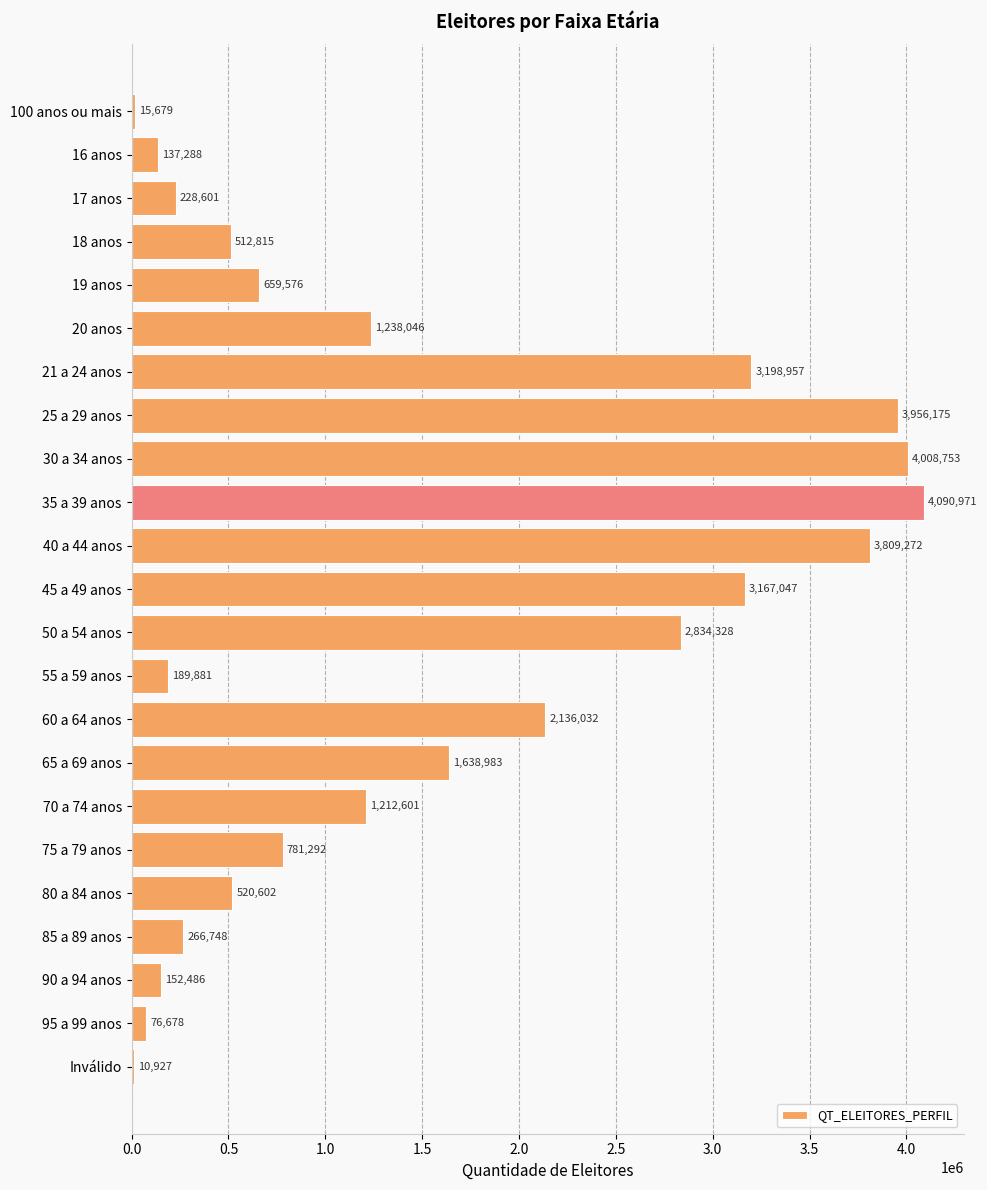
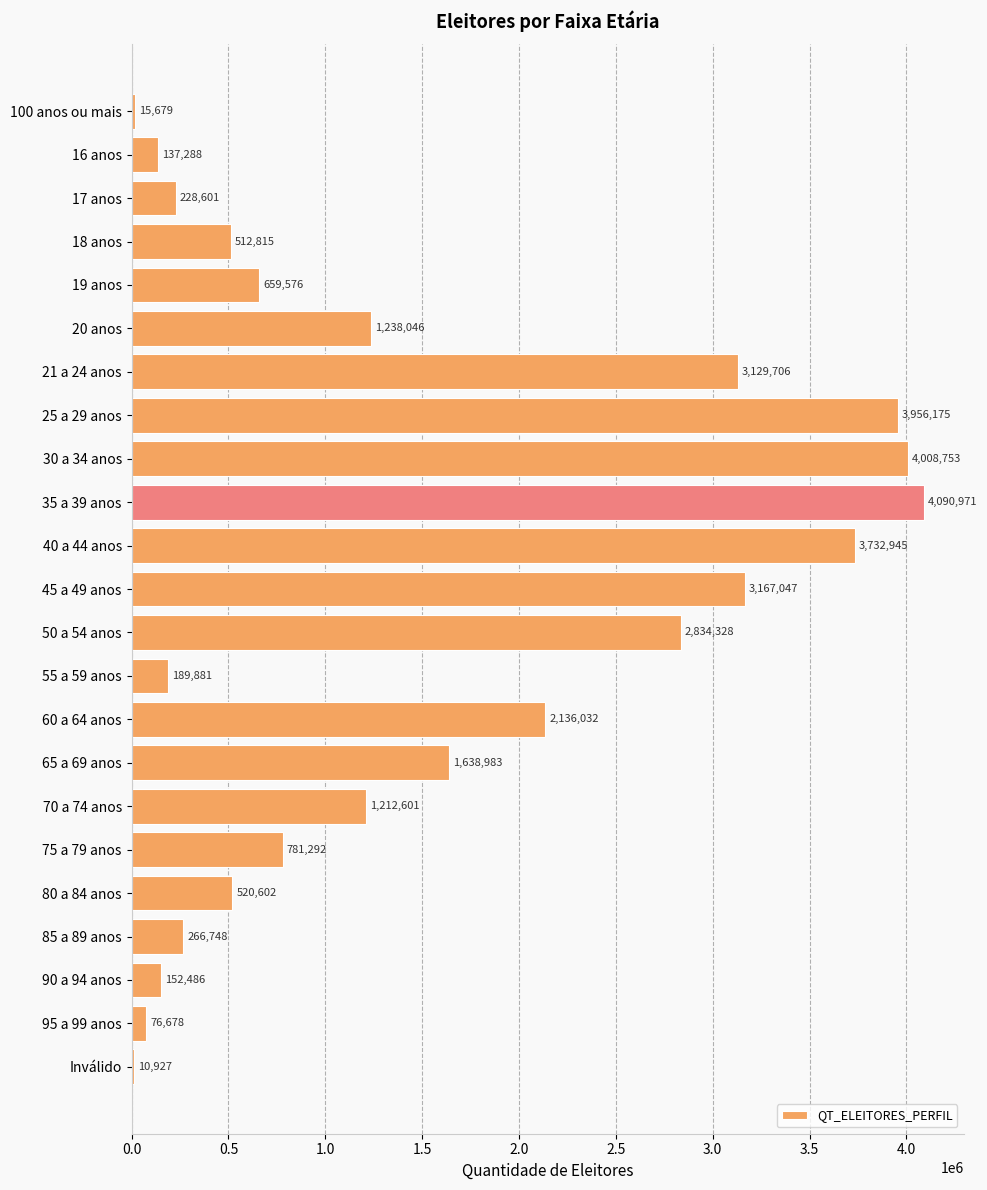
  {
    "100 anos ou mais": "15,679",
    "16 anos": "137,288",
    "17 anos": "228,601",
    "18 anos": "512,815",
    "19 anos": "659,576",
    "20 anos": "1,238,046",
-   "21 a 24 anos": "3,198,957",
+   "21 a 24 anos": "3,129,706",
    "25 a 29 anos": "3,956,175",
    "30 a 34 anos": "4,008,753",
    "35 a 39 anos": "4,090,971",
-   "40 a 44 anos": "3,809,272",
+   "40 a 44 anos": "3,732,945",
    "45 a 49 anos": "3,167,047",
    "50 a 54 anos": "2,834,328",
    "55 a 59 anos": "189,881",
    "60 a 64 anos": "2,136,032",
    "65 a 69 anos": "1,638,983",
    "70 a 74 anos": "1,212,601",
    "75 a 79 anos": "781,292",
    "80 a 84 anos": "520,602",
    "85 a 89 anos": "266,748",
    "90 a 94 anos": "152,486",
    "95 a 99 anos": "76,678",
    "Inválido": "10,927"
  }
